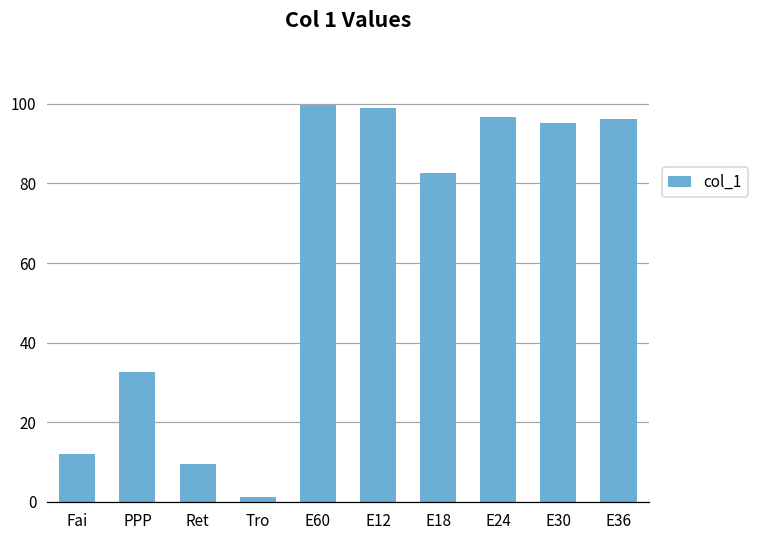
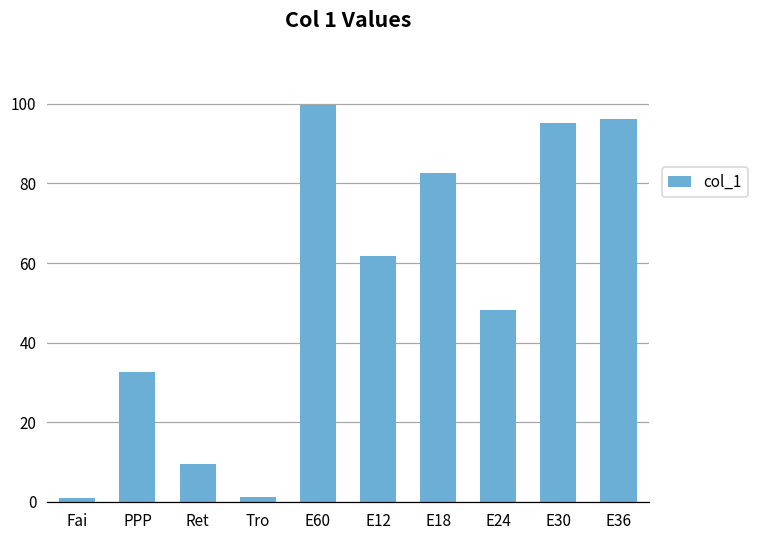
  {
-   "Fai": 12,
+   "Fai": 1,
    "PPP": 33,
    "Ret": 9,
    "Tro": 1,
    "E60": 100,
-   "E12": 99,
+   "E12": 62,
    "E18": 83,
-   "E24": 97,
+   "E24": 48,
    "E30": 95,
    "E36": 96
  }
